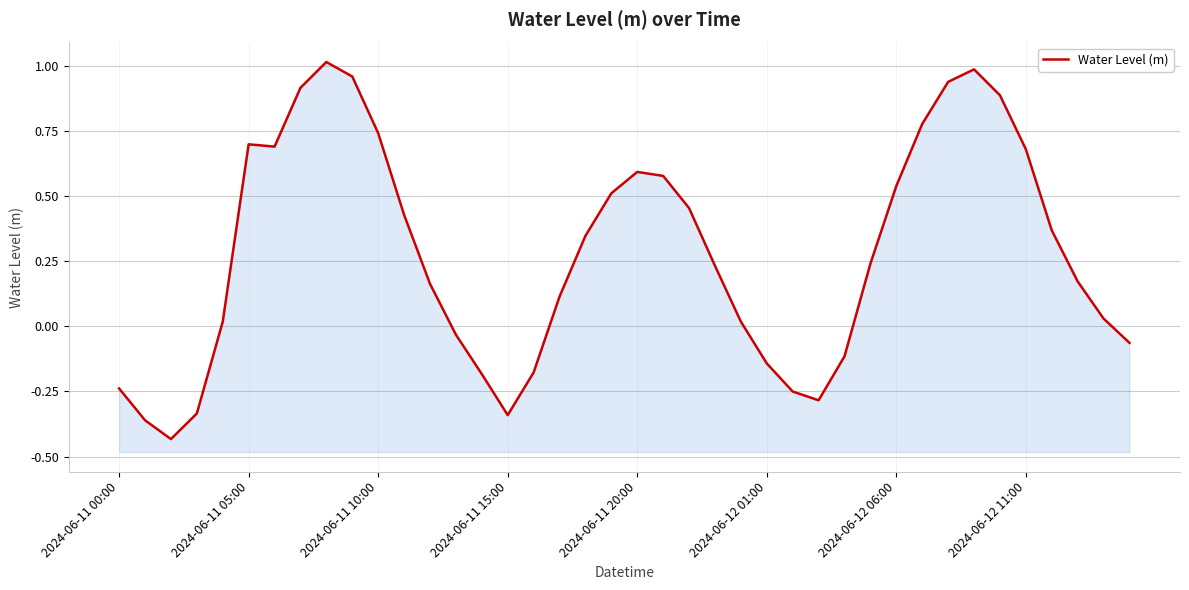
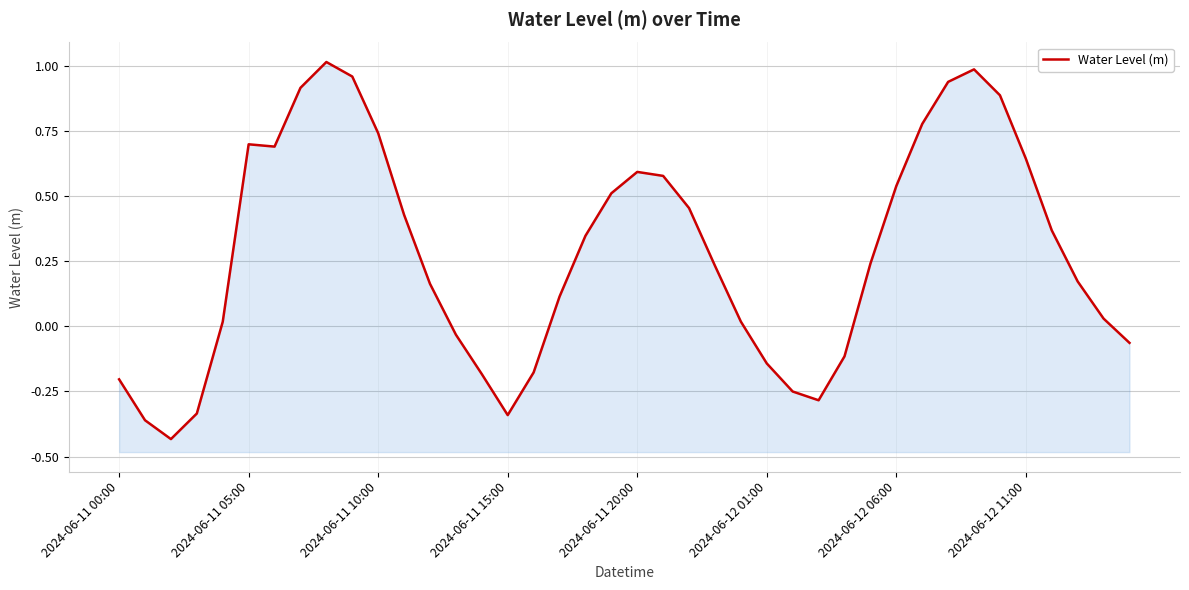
  {
-   "2024-06-11 00:00": -0.24,
+   "2024-06-11 00:00": -0.20,
    "2024-06-11 05:00": 0.70,
    "2024-06-11 10:00": 0.74,
    "2024-06-11 15:00": -0.34,
    "2024-06-11 20:00": 0.59,
    "2024-06-12 01:00": -0.14,
    "2024-06-12 06:00": 0.54,
-   "2024-06-12 11:00": 0.68
+   "2024-06-12 11:00": 0.64
  }
